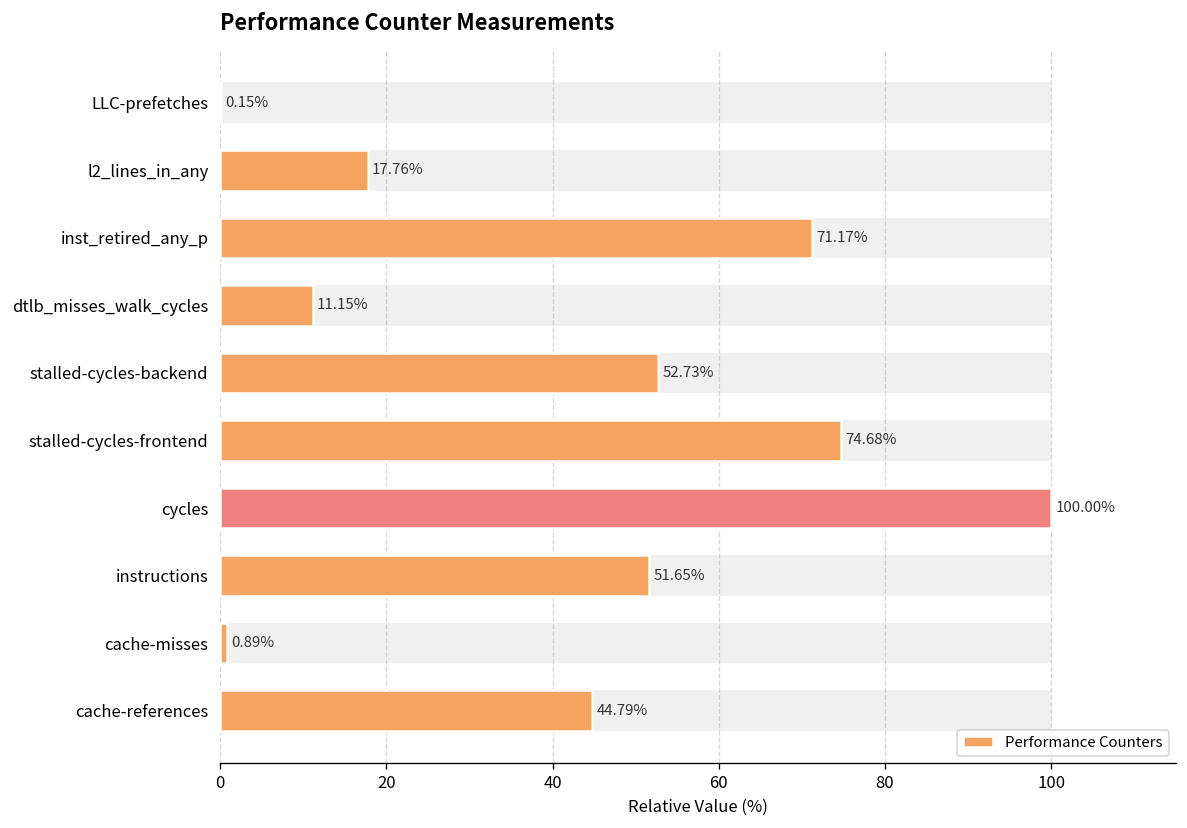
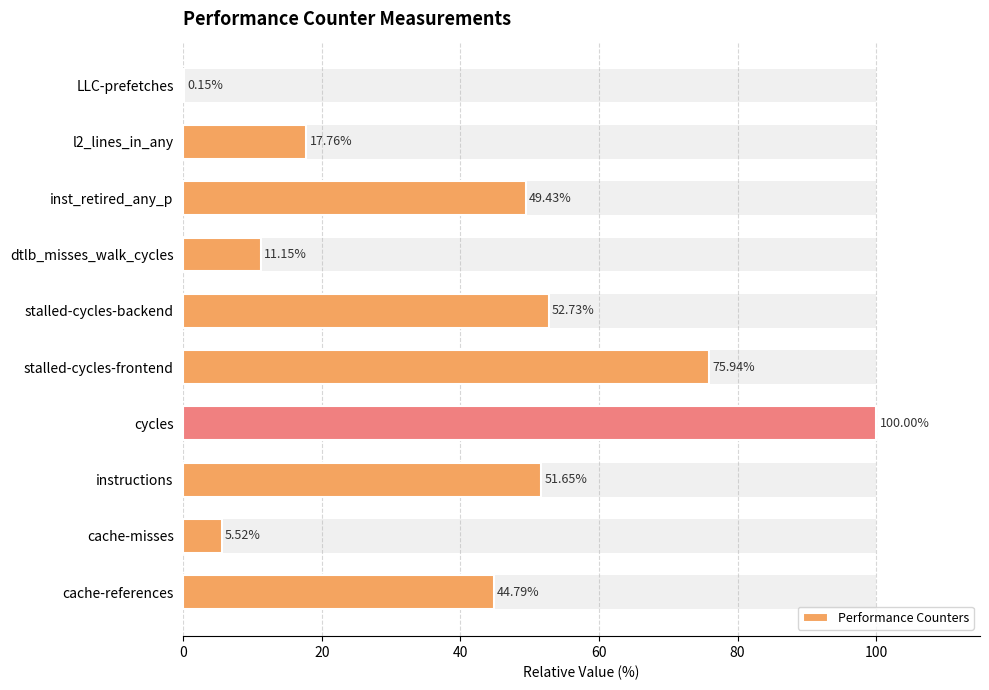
  {
    "LLC-prefetches": "0.15%",
    "l2_lines_in_any": "17.76%",
-   "inst_retired_any_p": "71.17%",
+   "inst_retired_any_p": "49.43%",
    "dtlb_misses_walk_cycles": "11.15%",
    "stalled-cycles-backend": "52.73%",
-   "stalled-cycles-frontend": "74.68%",
+   "stalled-cycles-frontend": "75.94%",
    "cycles": "100.00%",
    "instructions": "51.65%",
-   "cache-misses": "0.89%",
+   "cache-misses": "5.52%",
    "cache-references": "44.79%"
  }
